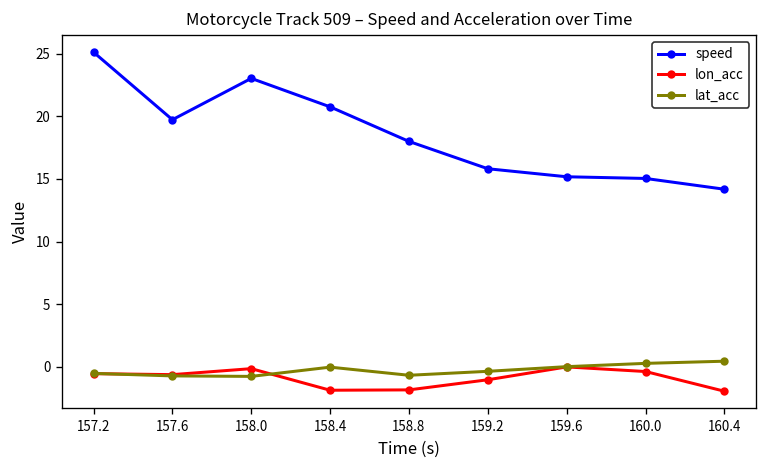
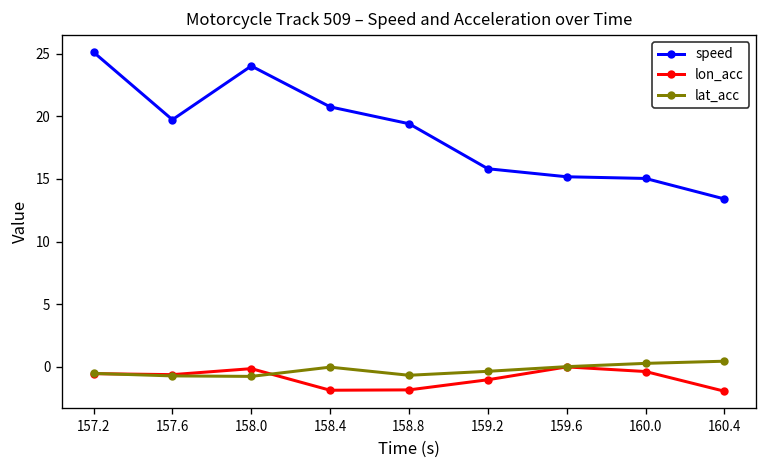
  {
    "speed": {
      "157.2": 25.1,
      "157.6": 19.7,
-     "158.0": 23.0,
+     "158.0": 24.0,
      "158.4": 20.8,
-     "158.8": 18.0,
+     "158.8": 19.4,
      "159.2": 15.8,
      "159.6": 15.2,
      "160.0": 15.0,
-     "160.4": 14.2
+     "160.4": 13.4
    },
    "lon_acc": {
      "158.0": -0.2,
      "158.4": -1.9,
      "158.8": -1.8,
      "159.2": -1.0,
      "160.0": -0.4,
      "160.4": -2.0
    },
    "lat_acc": {
      "158.0": -0.8,
      "158.4": 0.0,
      "158.8": -0.7,
      "159.2": -0.4,
      "160.0": 0.3,
      "160.4": 0.4
    }
  }
